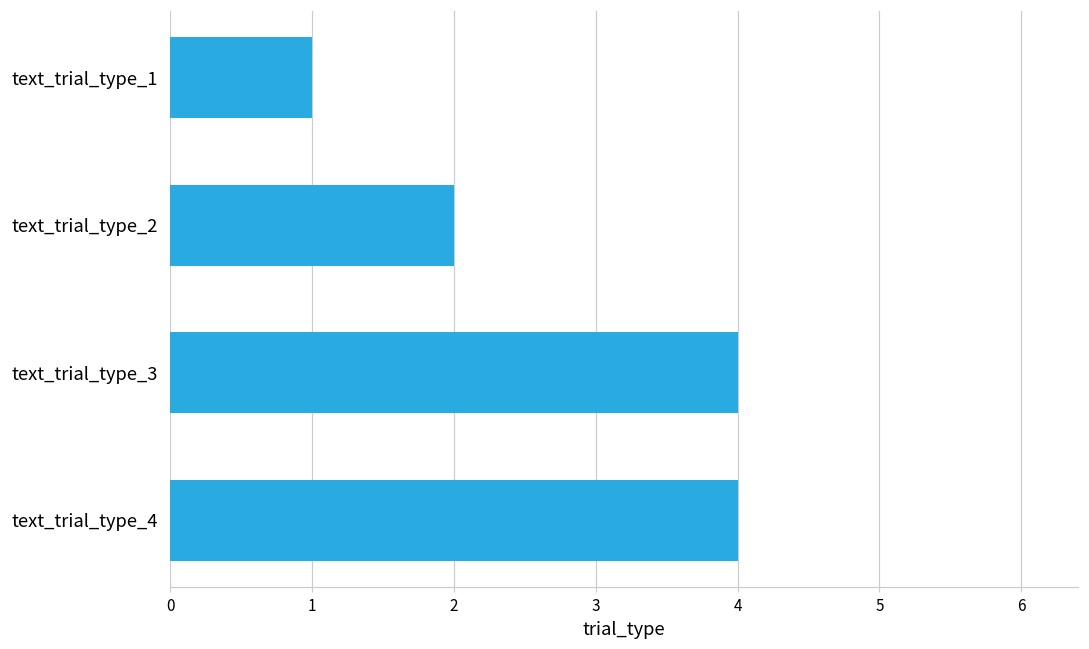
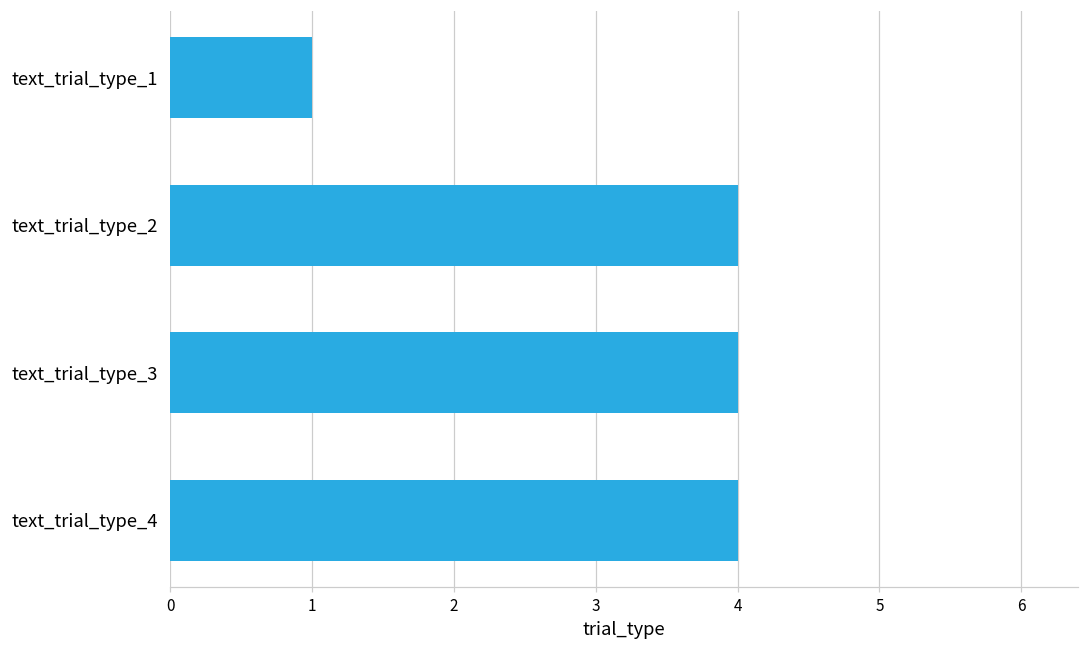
  {
    "text_trial_type_1": 1,
-   "text_trial_type_2": 2,
+   "text_trial_type_2": 4,
    "text_trial_type_3": 4,
    "text_trial_type_4": 4
  }
